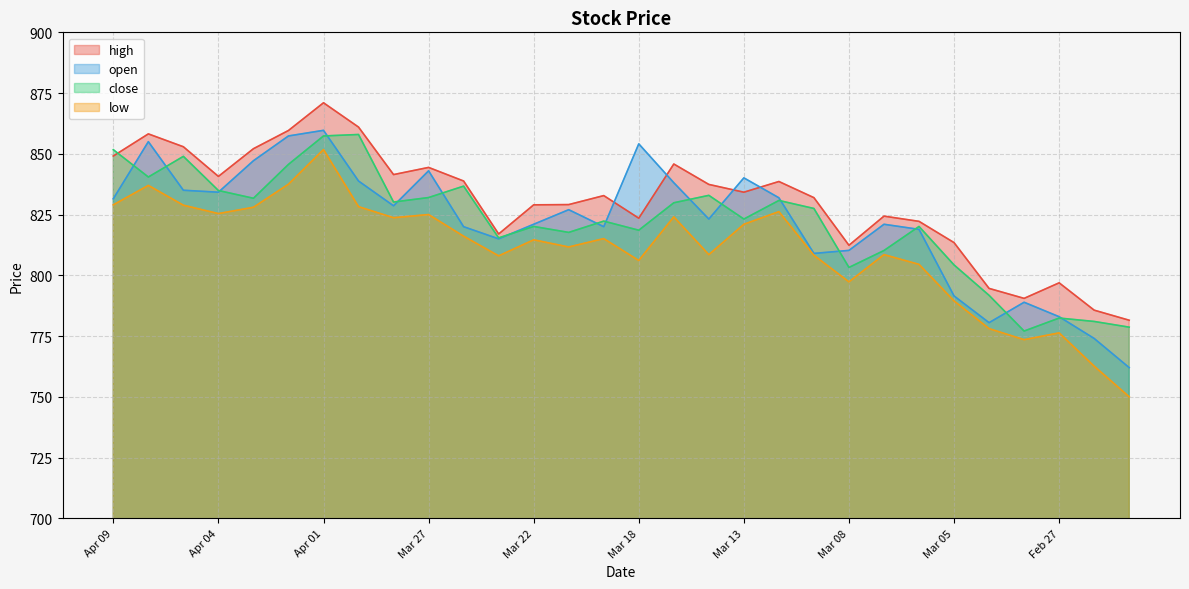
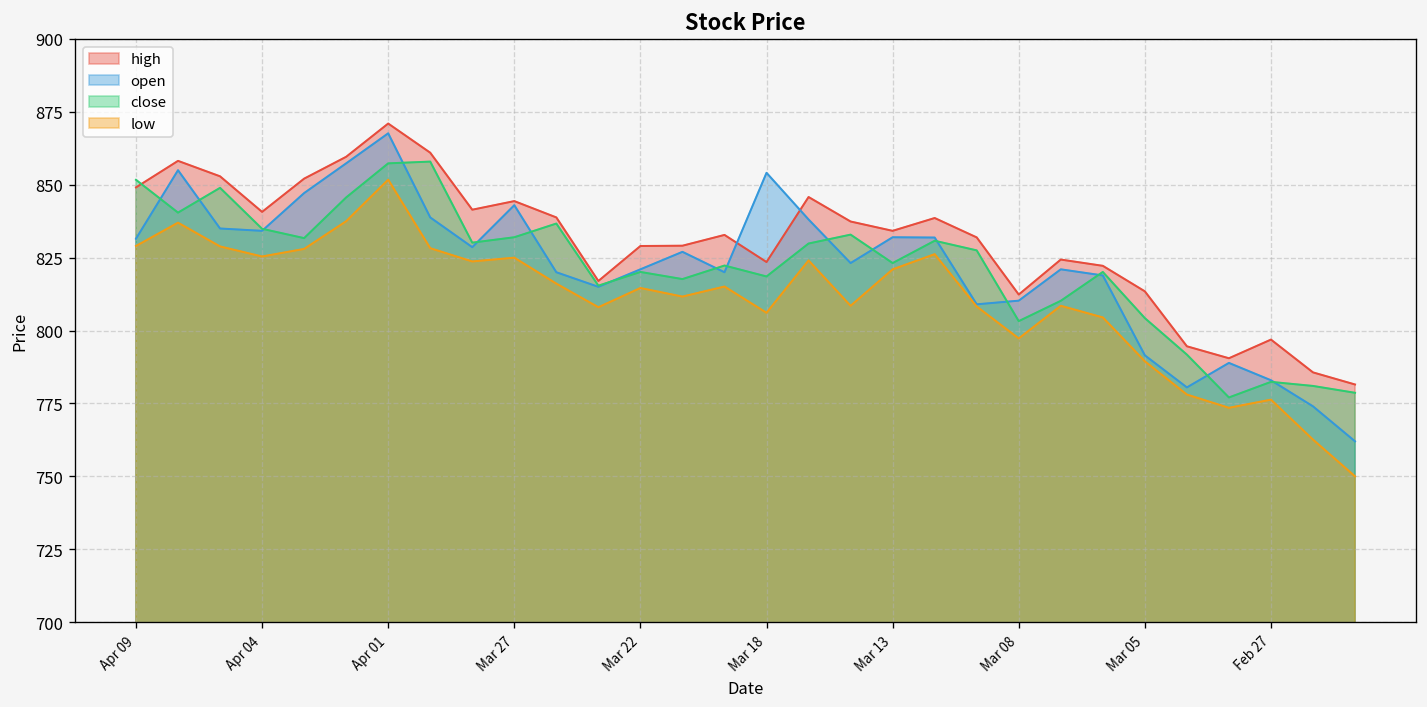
  {
    "open": {
      "Apr 09": 832,
-     "Apr 01": 860,
+     "Apr 01": 868,
      "Mar 27": 843,
      "Mar 18": 854,
-     "Mar 13": 840,
+     "Mar 13": 832,
      "Mar 08": 810,
      "Mar 05": 792
    },
    "close": {
      "Apr 09": 852,
      "Apr 01": 857,
      "Mar 27": 832,
      "Mar 18": 819,
      "Mar 13": 823,
      "Mar 08": 803,
      "Mar 05": 804
    }
  }
